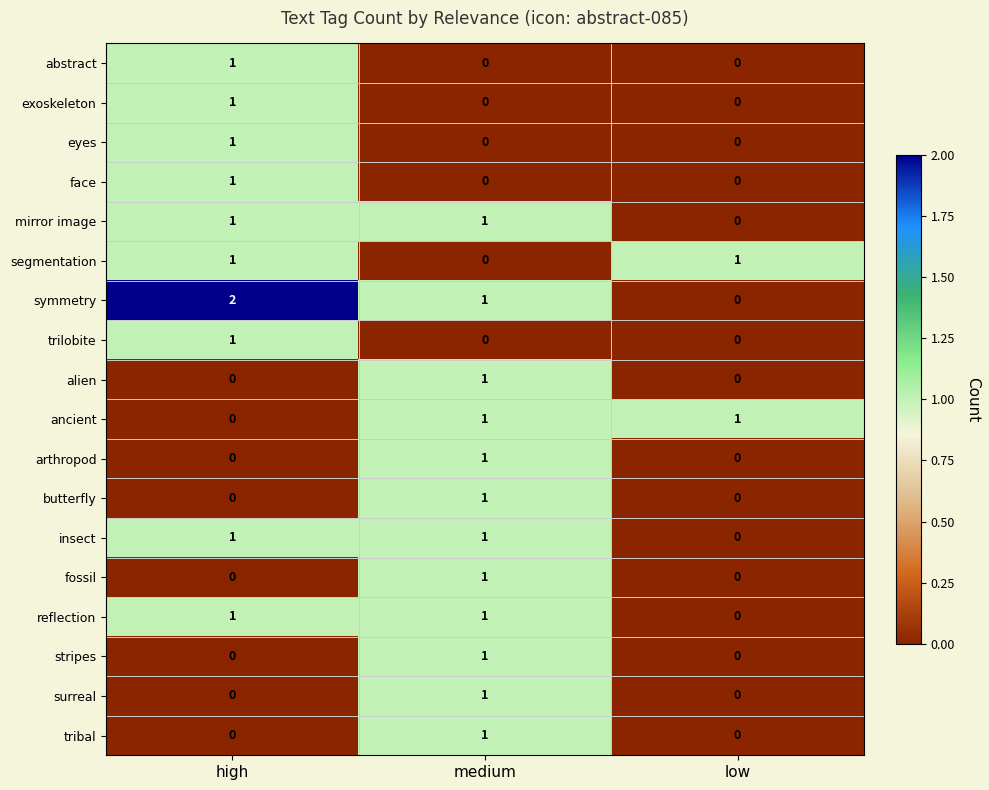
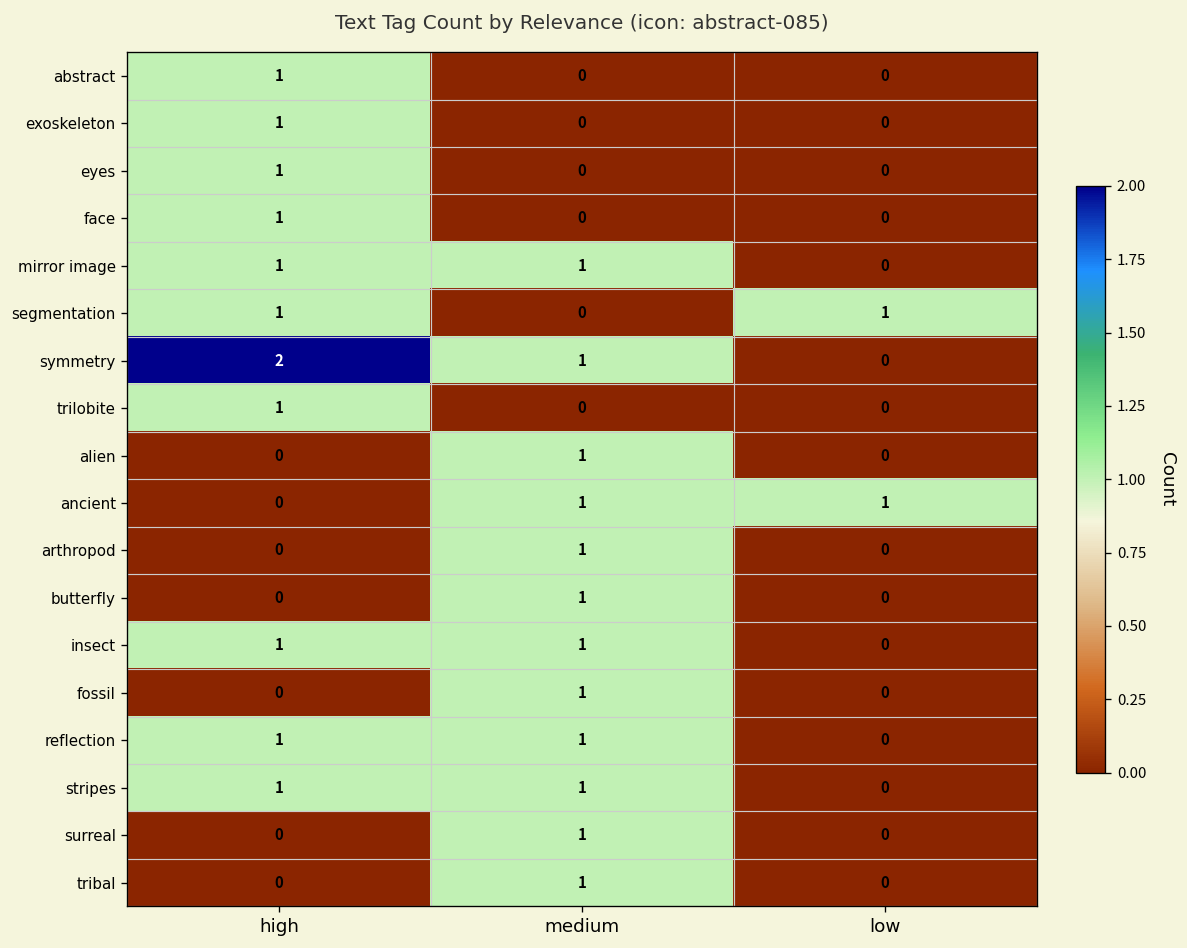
  {
    "abstract": {
      "high": 1,
      "medium": 0,
      "low": 0
    },
    "exoskeleton": {
      "high": 1,
      "medium": 0,
      "low": 0
    },
    "eyes": {
      "high": 1,
      "medium": 0,
      "low": 0
    },
    "face": {
      "high": 1,
      "medium": 0,
      "low": 0
    },
    "mirror image": {
      "high": 1,
      "medium": 1,
      "low": 0
    },
    "segmentation": {
      "high": 1,
      "medium": 0,
      "low": 1
    },
    "symmetry": {
      "high": 2,
      "medium": 1,
      "low": 0
    },
    "trilobite": {
      "high": 1,
      "medium": 0,
      "low": 0
    },
    "alien": {
      "high": 0,
      "medium": 1,
      "low": 0
    },
    "ancient": {
      "high": 0,
      "medium": 1,
      "low": 1
    },
    "arthropod": {
      "high": 0,
      "medium": 1,
      "low": 0
    },
    "butterfly": {
      "high": 0,
      "medium": 1,
      "low": 0
    },
    "insect": {
      "high": 1,
      "medium": 1,
      "low": 0
    },
    "fossil": {
      "high": 0,
      "medium": 1,
      "low": 0
    },
    "reflection": {
      "high": 1,
      "medium": 1,
      "low": 0
    },
    "stripes": {
-     "high": 0,
+     "high": 1,
      "medium": 1,
      "low": 0
    },
    "surreal": {
      "high": 0,
      "medium": 1,
      "low": 0
    },
    "tribal": {
      "high": 0,
      "medium": 1,
      "low": 0
    }
  }
